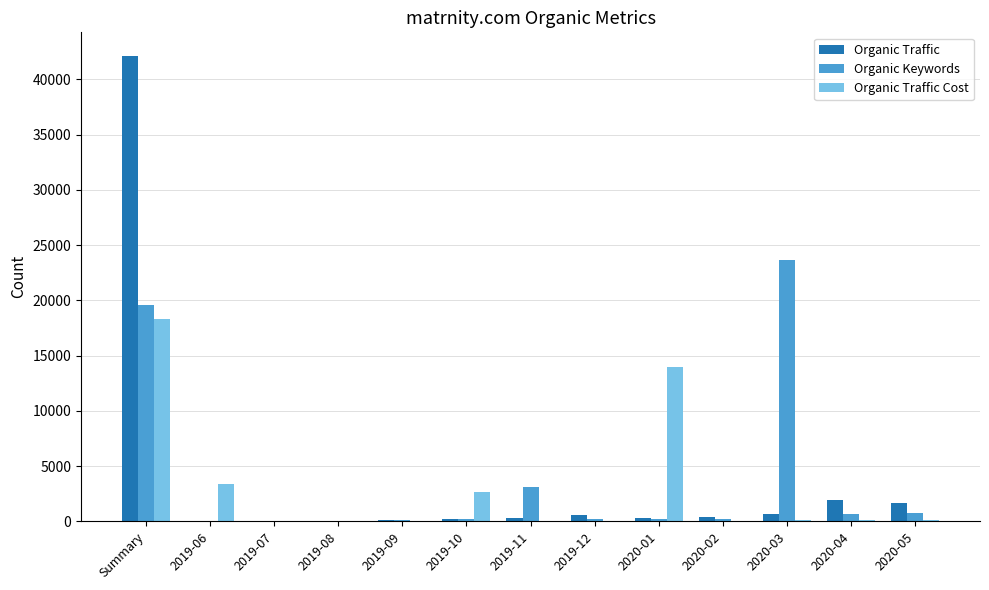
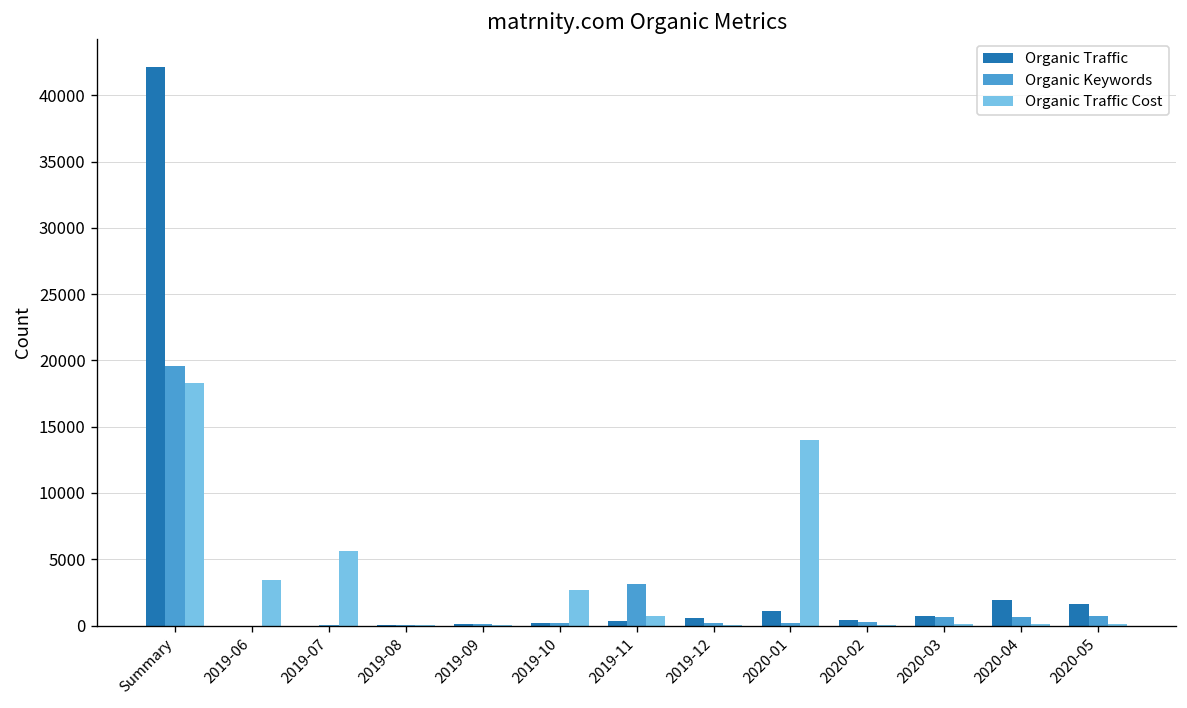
  {
    "Organic Traffic": {
      "Summary": 42100,
      "2019-06": 0,
      "2019-11": 300,
      "2019-12": 600,
-     "2020-01": 300,
+     "2020-01": 1100,
      "2020-02": 400,
      "2020-03": 700,
      "2020-04": 1900,
      "2020-05": 1700
    },
    "Organic Keywords": {
      "Summary": 19600,
      "2019-06": 0,
      "2019-11": 3100,
      "2020-01": 200,
      "2020-02": 200,
-     "2020-03": 23700,
+     "2020-03": 600,
      "2020-04": 600,
      "2020-05": 700
    },
    "Organic Traffic Cost": {
      "Summary": 18300,
      "2019-06": 3400,
-     "2019-07": 0,
+     "2019-07": 5600,
      "2019-10": 2700,
-     "2019-11": 0,
+     "2019-11": 800,
      "2020-01": 14000
    }
  }
